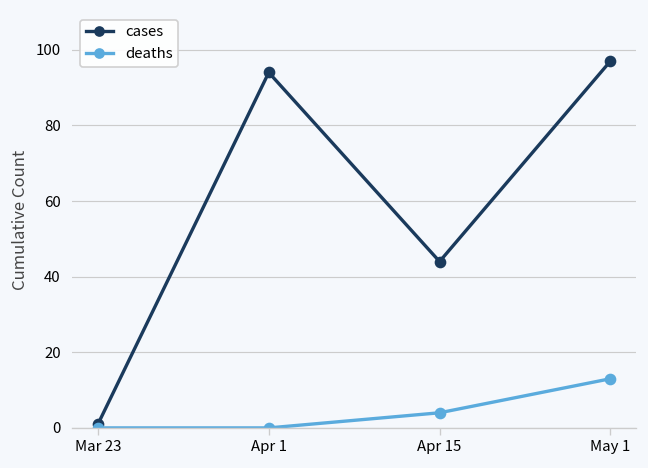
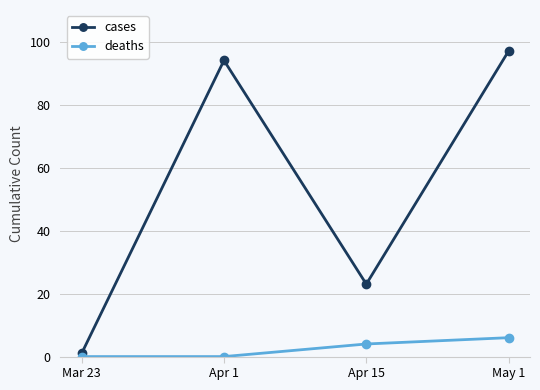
  {
    "cases": {
      "Mar 23": 1,
      "Apr 1": 94,
-     "Apr 15": 44,
+     "Apr 15": 23,
      "May 1": 97
    },
    "deaths": {
      "Mar 23": 0,
      "Apr 1": 0,
      "Apr 15": 4,
-     "May 1": 13
+     "May 1": 6
    }
  }
